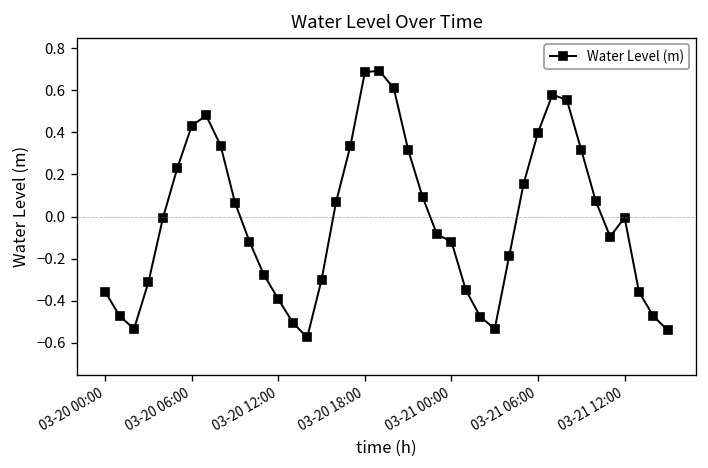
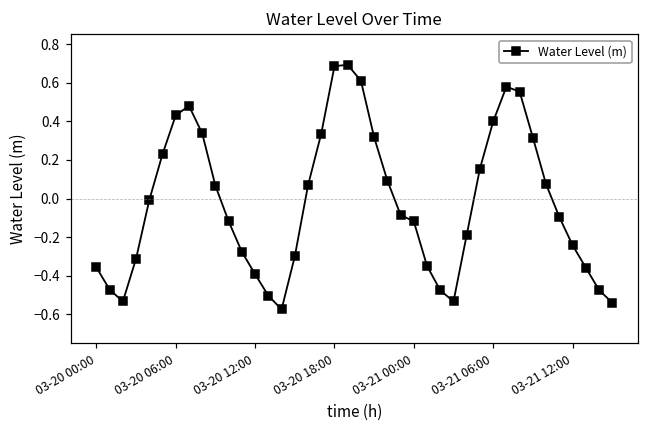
  {
    "03-20 00:00": -0.36,
    "03-20 06:00": 0.43,
    "03-20 12:00": -0.39,
    "03-20 18:00": 0.69,
    "03-21 00:00": -0.12,
    "03-21 06:00": 0.40,
-   "03-21 12:00": 0.00
+   "03-21 12:00": -0.24
  }
